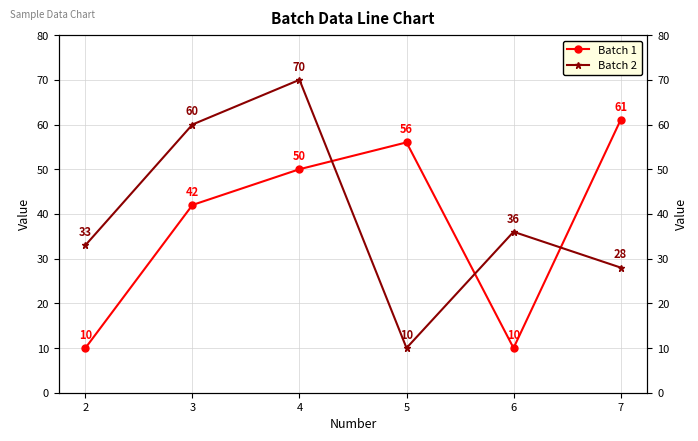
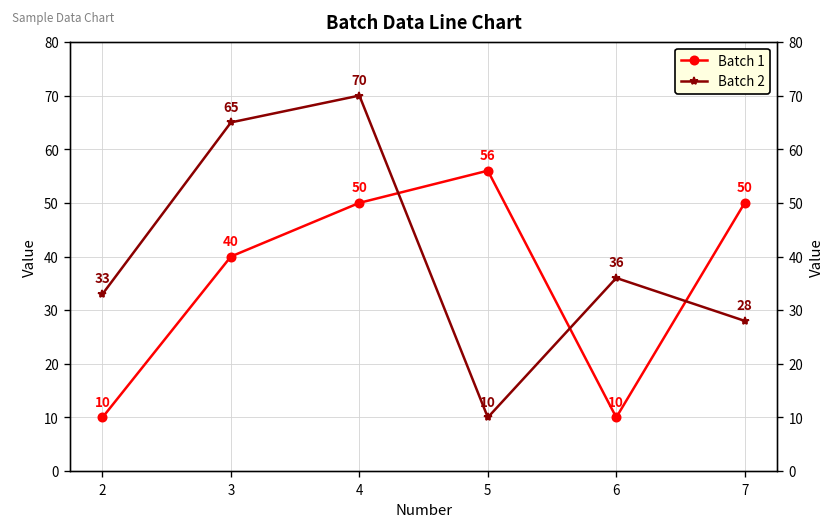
  {
    "Batch 1": {
      "2": 10,
-     "3": 42,
+     "3": 40,
      "4": 50,
      "5": 56,
      "6": 10,
-     "7": 61
+     "7": 50
    },
    "Batch 2": {
      "2": 33,
-     "3": 60,
+     "3": 65,
      "4": 70,
      "5": 10,
      "6": 36,
      "7": 28
    }
  }
